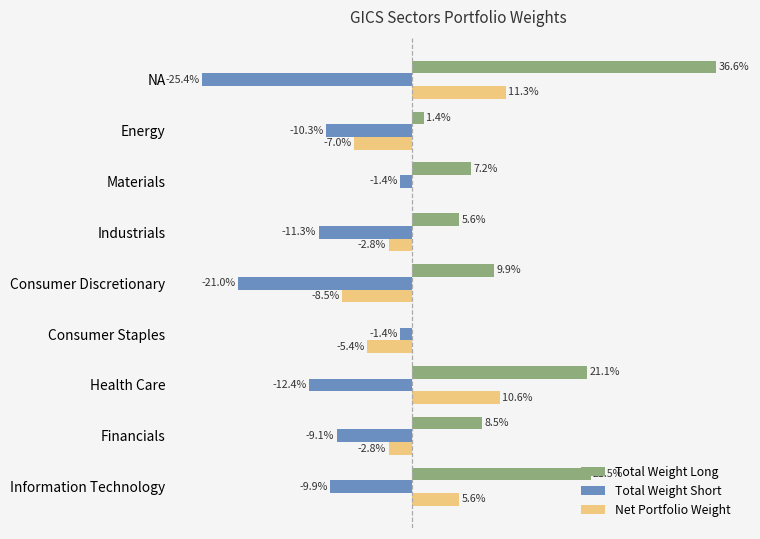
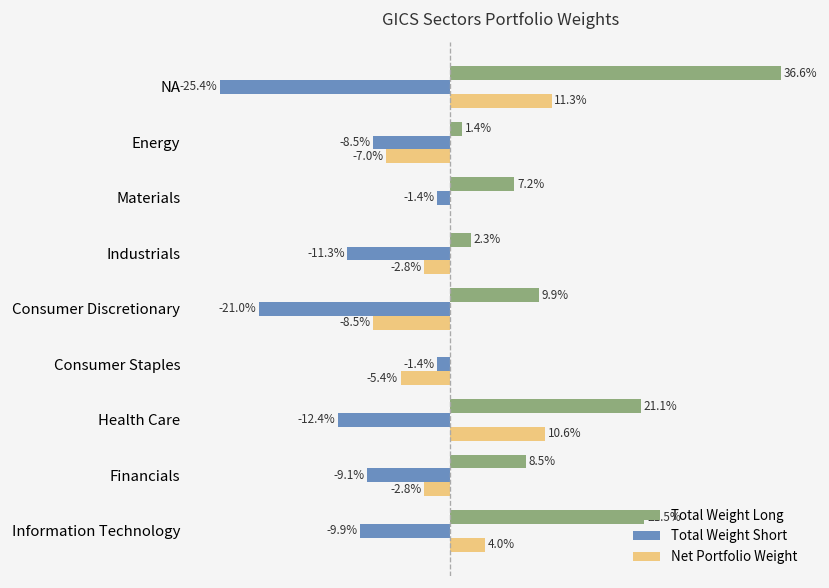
  {
    "Total Weight Long": {
      "NA": "36.6%",
      "Energy": "1.4%",
      "Materials": "7.2%",
-     "Industrials": "5.6%",
+     "Industrials": "2.3%",
      "Consumer Discretionary": "9.9%",
      "Health Care": "21.1%",
      "Financials": "8.5%",
      "Information Technology": "21.5%"
    },
    "Total Weight Short": {
      "NA": "-25.4%",
-     "Energy": "-10.3%",
+     "Energy": "-8.5%",
      "Materials": "-1.4%",
      "Industrials": "-11.3%",
      "Consumer Discretionary": "-21.0%",
      "Consumer Staples": "-1.4%",
      "Health Care": "-12.4%",
      "Financials": "-9.1%",
      "Information Technology": "-9.9%"
    },
    "Net Portfolio Weight": {
      "NA": "11.3%",
      "Energy": "-7.0%",
      "Industrials": "-2.8%",
      "Consumer Discretionary": "-8.5%",
      "Consumer Staples": "-5.4%",
      "Health Care": "10.6%",
      "Financials": "-2.8%",
-     "Information Technology": "5.6%"
+     "Information Technology": "4.0%"
    }
  }
